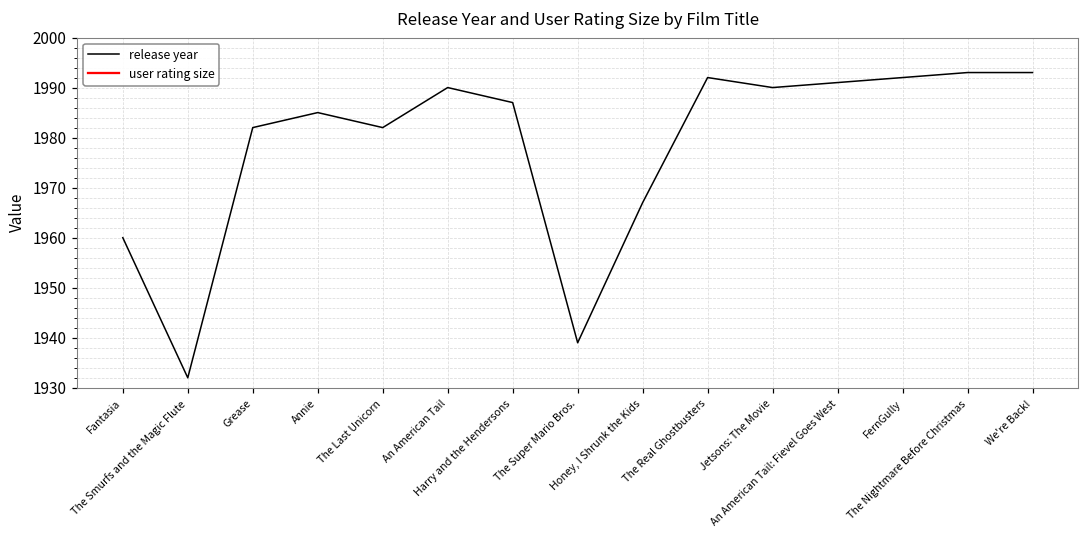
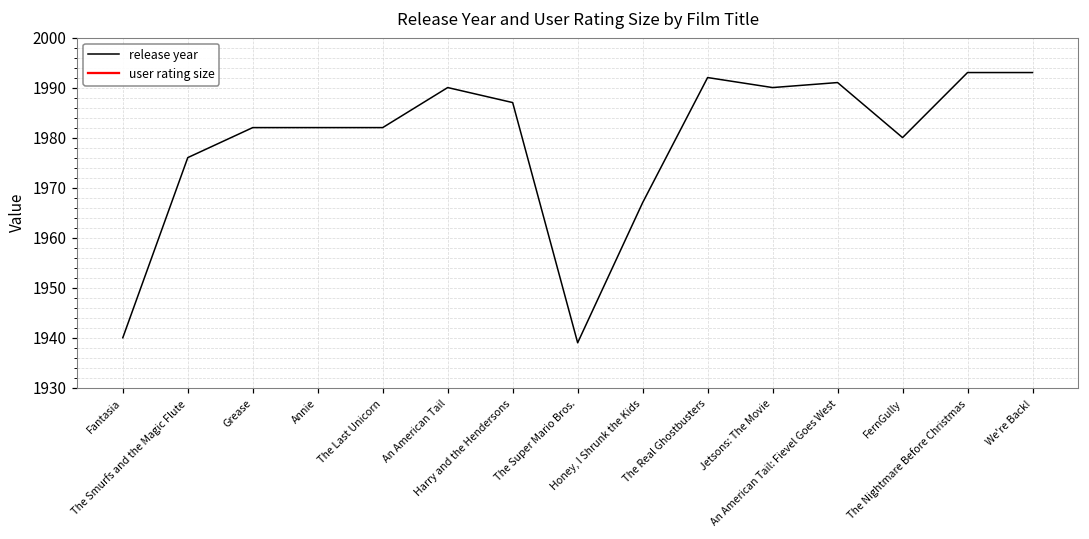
  {
    "release year": {
-     "Fantasia": 1960,
-     "The Smurfs and the Magic Flute": 1932,
+     "Fantasia": 1940,
+     "The Smurfs and the Magic Flute": 1976,
      "Grease": 1982,
-     "Annie": 1985,
+     "Annie": 1982,
      "The Last Unicorn": 1982,
      "An American Tail": 1990,
      "Harry and the Hendersons": 1987,
      "The Super Mario Bros.": 1939,
      "Honey, I Shrunk the Kids": 1967,
      "The Real Ghostbusters": 1992,
      "Jetsons: The Movie": 1990,
      "An American Tail: Fievel Goes West": 1991,
-     "FernGully": 1992,
+     "FernGully": 1980,
      "The Nightmare Before Christmas": 1993,
      "We're Back!": 1993
    }
  }
